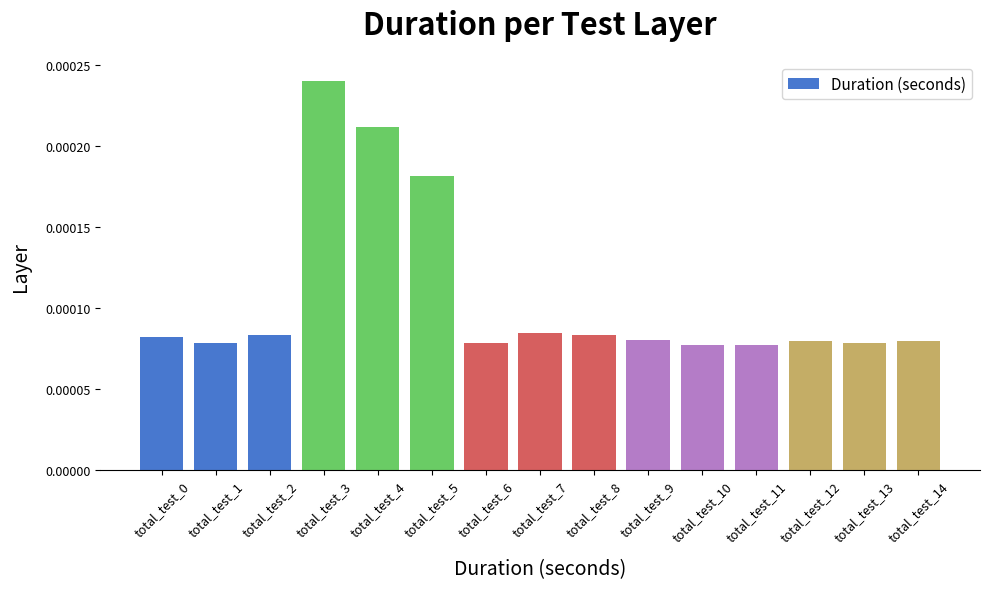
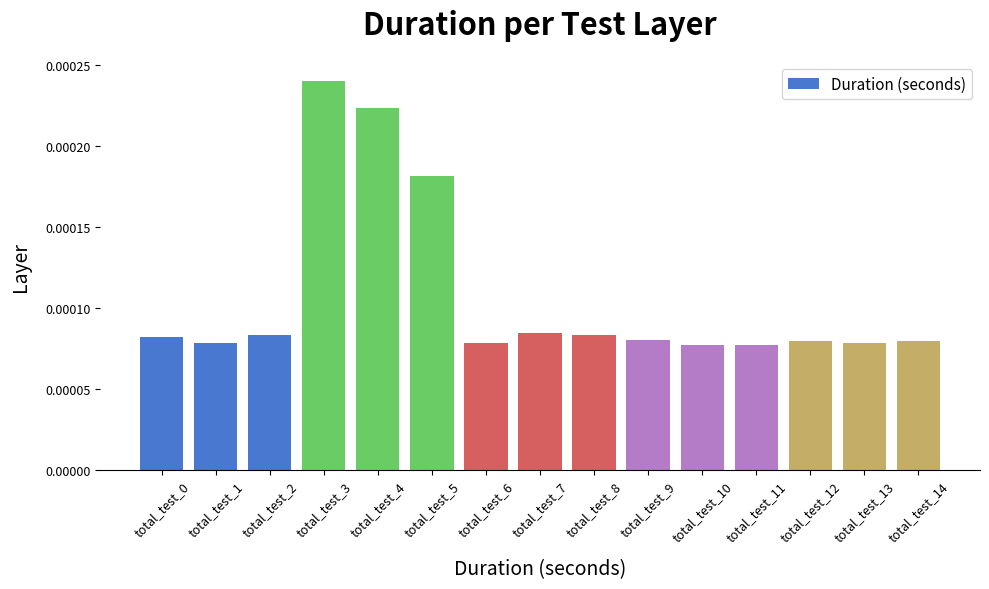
  {
    "total_test_0": 0.000083,
    "total_test_1": 0.000079,
    "total_test_2": 0.000083,
    "total_test_3": 0.000240,
-   "total_test_4": 0.000212,
+   "total_test_4": 0.000224,
    "total_test_5": 0.000182,
    "total_test_6": 0.000079,
    "total_test_7": 0.000085,
    "total_test_8": 0.000084,
    "total_test_9": 0.000080,
    "total_test_10": 0.000077,
    "total_test_11": 0.000078,
    "total_test_12": 0.000080,
    "total_test_13": 0.000079,
    "total_test_14": 0.000080
  }
